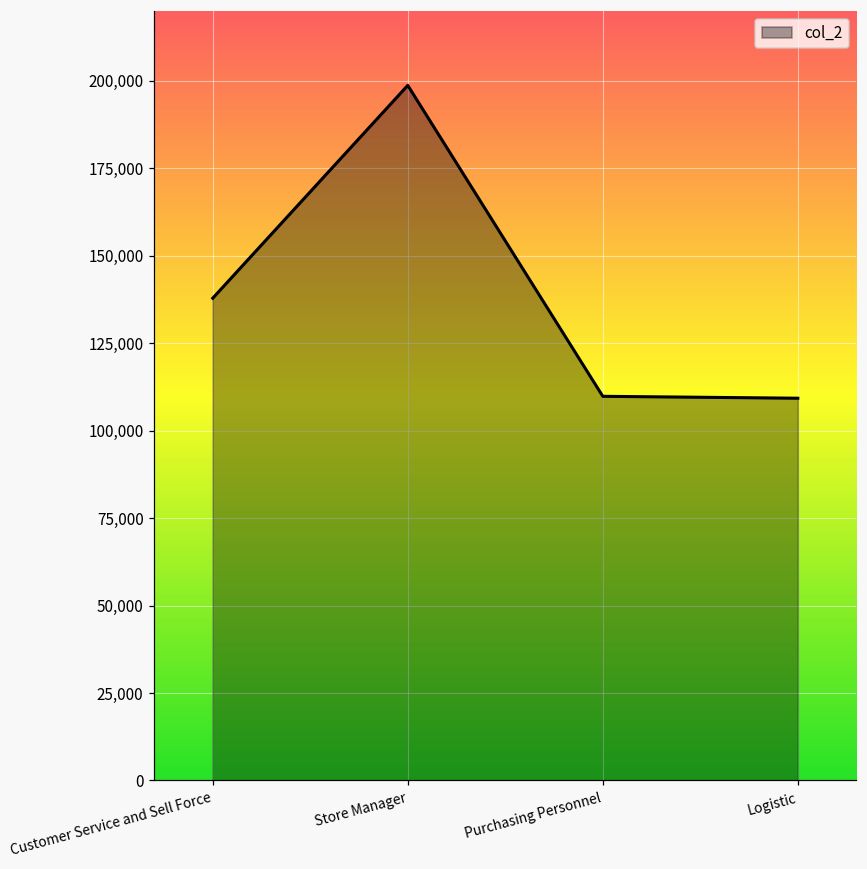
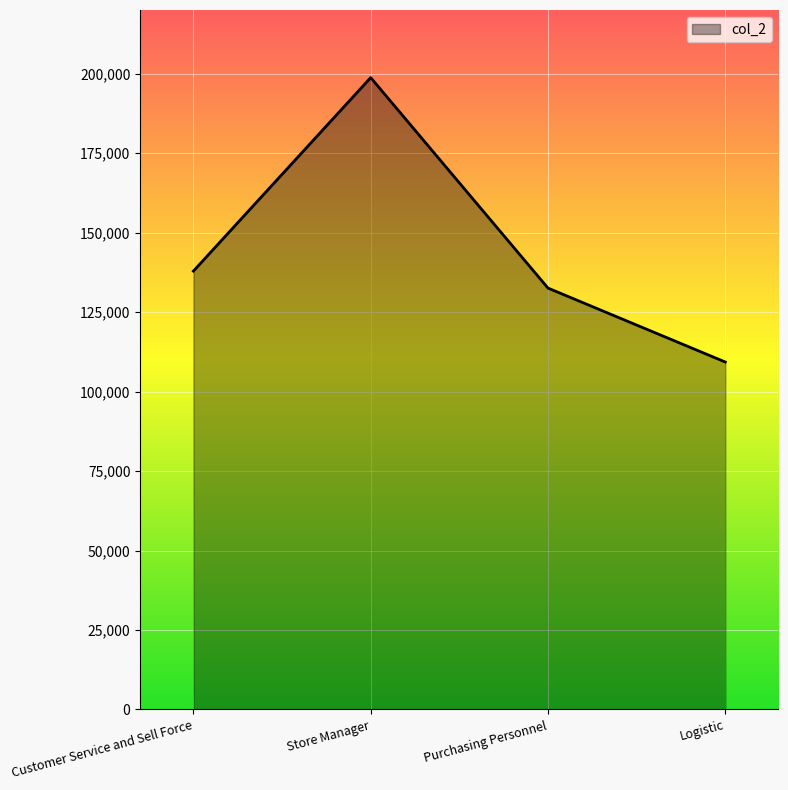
  {
    "Customer Service and Sell Force": "138,000",
    "Store Manager": "199,000",
-   "Purchasing Personnel": "110,000",
+   "Purchasing Personnel": "133,000",
    "Logistic": "109,000"
  }
